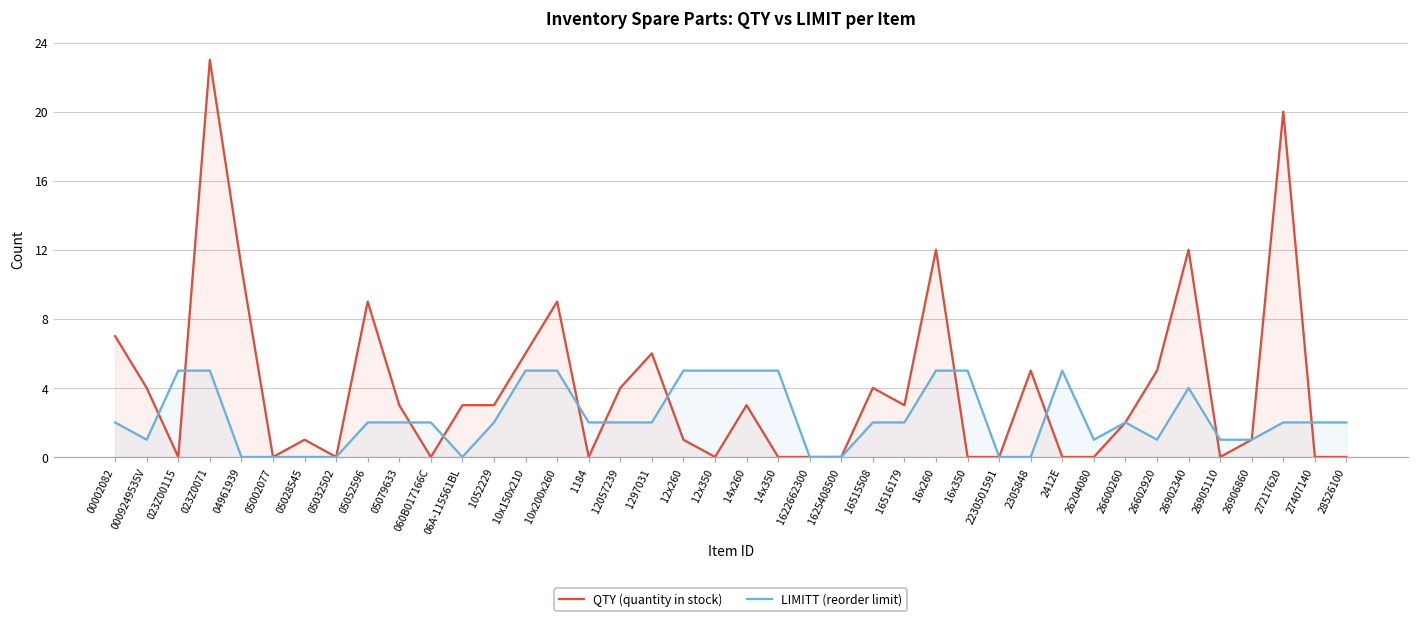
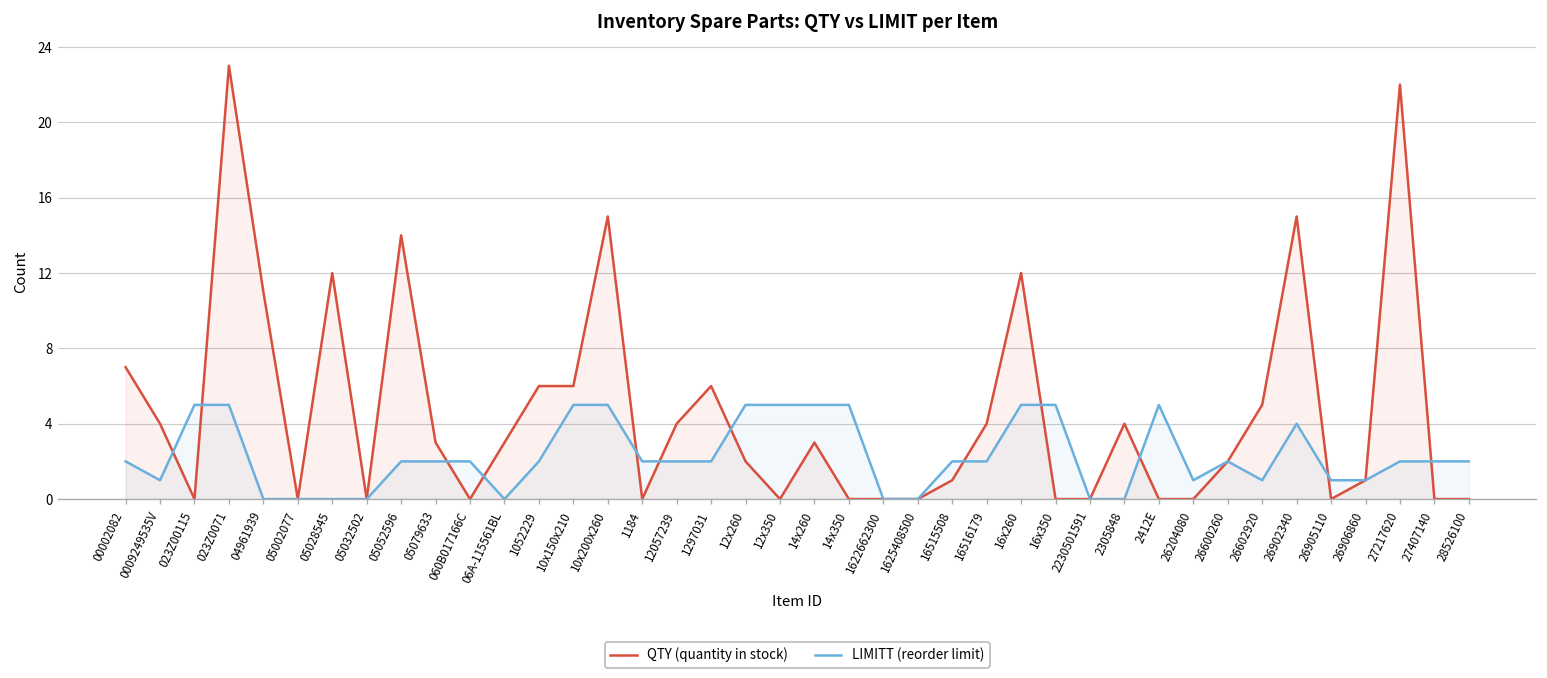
  {
    "QTY (quantity in stock)": {
      "00002082": 7,
      "0009249535V": 4,
      "023Z00115": 0,
      "023Z0071": 23,
      "04961939": 11,
-     "05028545": 1,
-     "05052596": 9,
+     "05028545": 12,
+     "05052596": 14,
      "05079633": 3,
      "060B017166C": 0,
      "06A-115561BL": 3,
-     "1052229": 3,
+     "1052229": 6,
      "10x150x210": 6,
-     "10x200x260": 9,
+     "10x200x260": 15,
      "1184": 0,
      "12057239": 4,
      "1297031": 6,
-     "12x260": 1,
+     "12x260": 2,
      "12x350": 0,
      "14x260": 3,
      "14x350": 0,
-     "16515508": 4,
-     "16516179": 3,
+     "16515508": 1,
+     "16516179": 4,
      "16x260": 12,
      "16x350": 0,
-     "2305848": 5,
+     "2305848": 4,
      "2412E": 0,
      "26204080": 0,
      "26602920": 5,
-     "26902340": 12,
+     "26902340": 15,
      "26905110": 0,
-     "27217620": 20,
+     "27217620": 22,
      "27407140": 0,
      "28526100": 0
    },
    "LIMITT (reorder limit)": {
      "00002082": 2,
      "0009249535V": 1,
      "023Z00115": 5,
      "023Z0071": 5,
      "04961939": 0,
      "05028545": 0,
      "05052596": 2,
      "05079633": 2,
      "060B017166C": 2,
      "06A-115561BL": 0,
      "1052229": 2,
      "10x150x210": 5,
      "10x200x260": 5,
      "1184": 2,
      "12057239": 2,
      "1297031": 2,
      "12x260": 5,
      "12x350": 5,
      "14x260": 5,
      "14x350": 5,
      "16515508": 2,
      "16516179": 2,
      "16x260": 5,
      "16x350": 5,
      "2305848": 0,
      "2412E": 5,
      "26204080": 1,
      "26602920": 1,
      "26902340": 4,
      "26905110": 1,
      "27217620": 2,
      "27407140": 2,
      "28526100": 2
    }
  }
